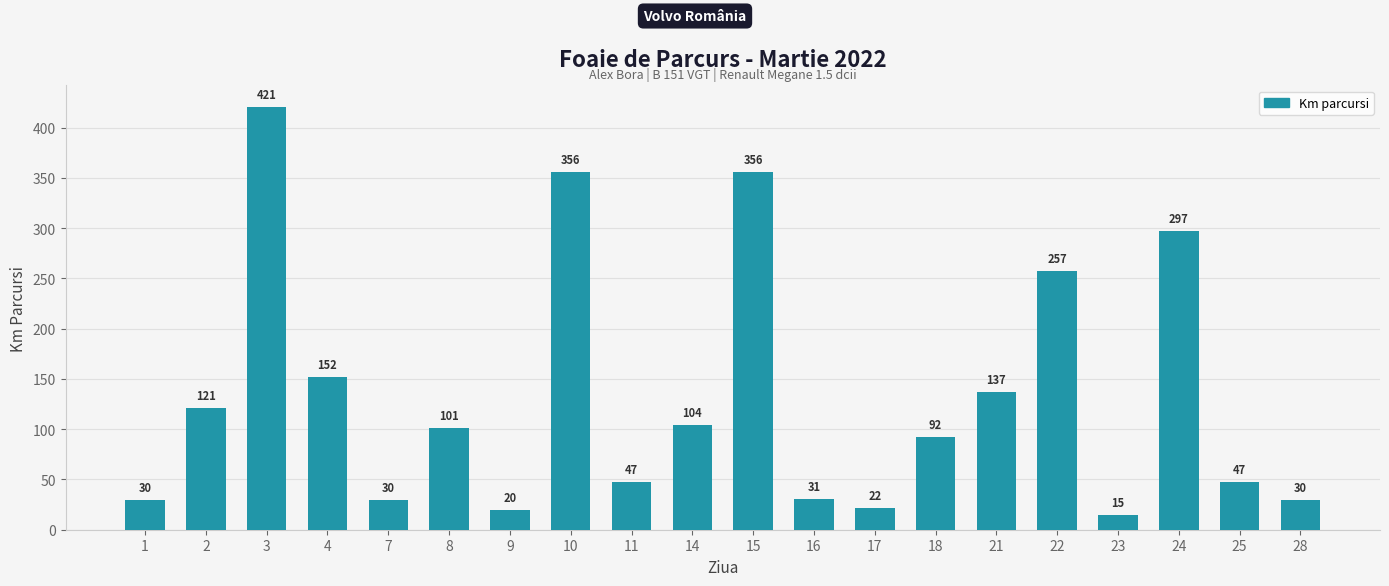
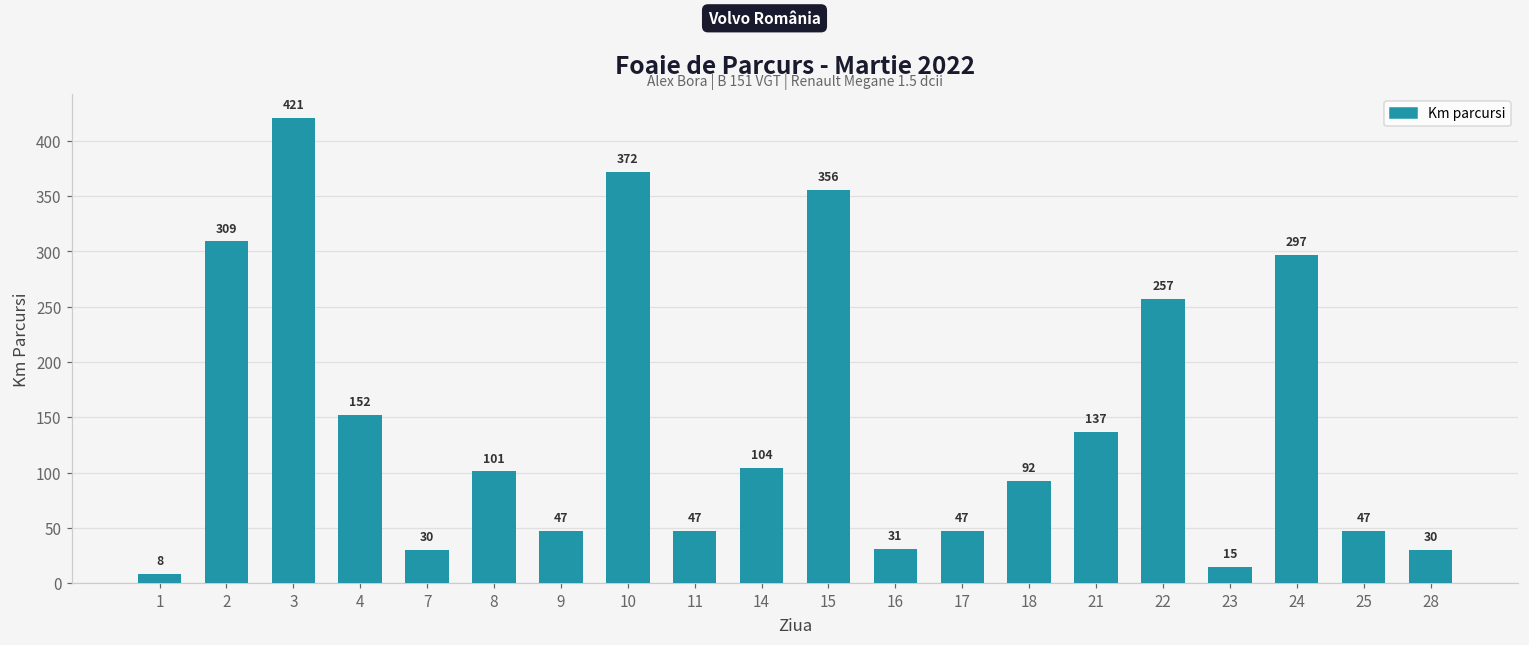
  {
-   "1": 30,
-   "2": 121,
+   "1": 8,
+   "2": 309,
    "3": 421,
    "4": 152,
    "7": 30,
    "8": 101,
-   "9": 20,
-   "10": 356,
+   "9": 47,
+   "10": 372,
    "11": 47,
    "14": 104,
    "15": 356,
    "16": 31,
-   "17": 22,
+   "17": 47,
    "18": 92,
    "21": 137,
    "22": 257,
    "23": 15,
    "24": 297,
    "25": 47,
    "28": 30
  }
